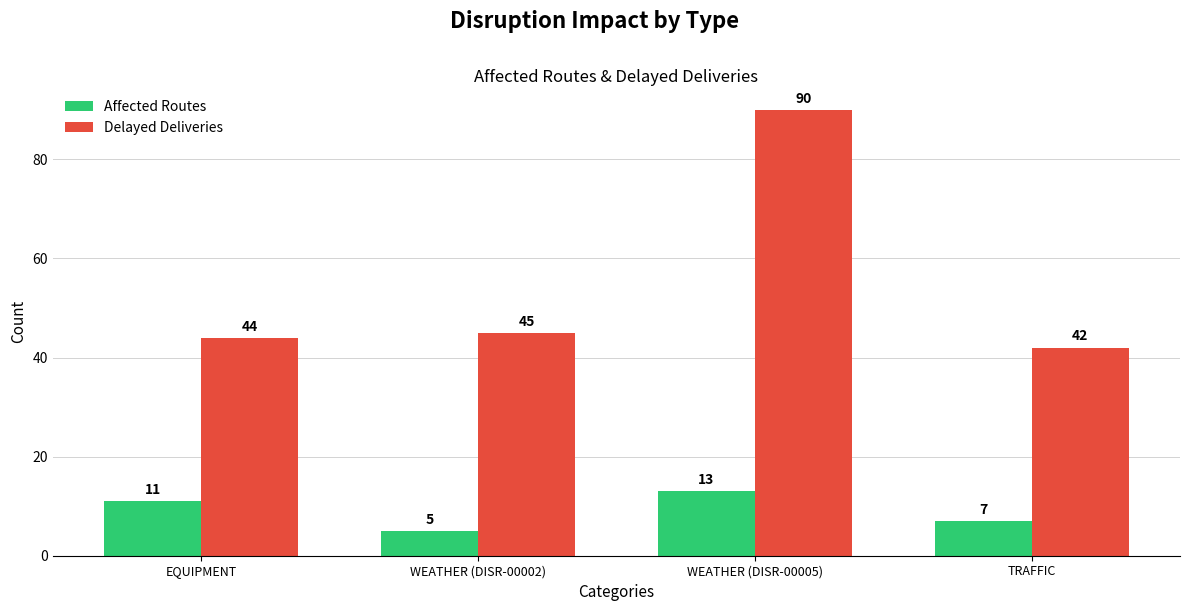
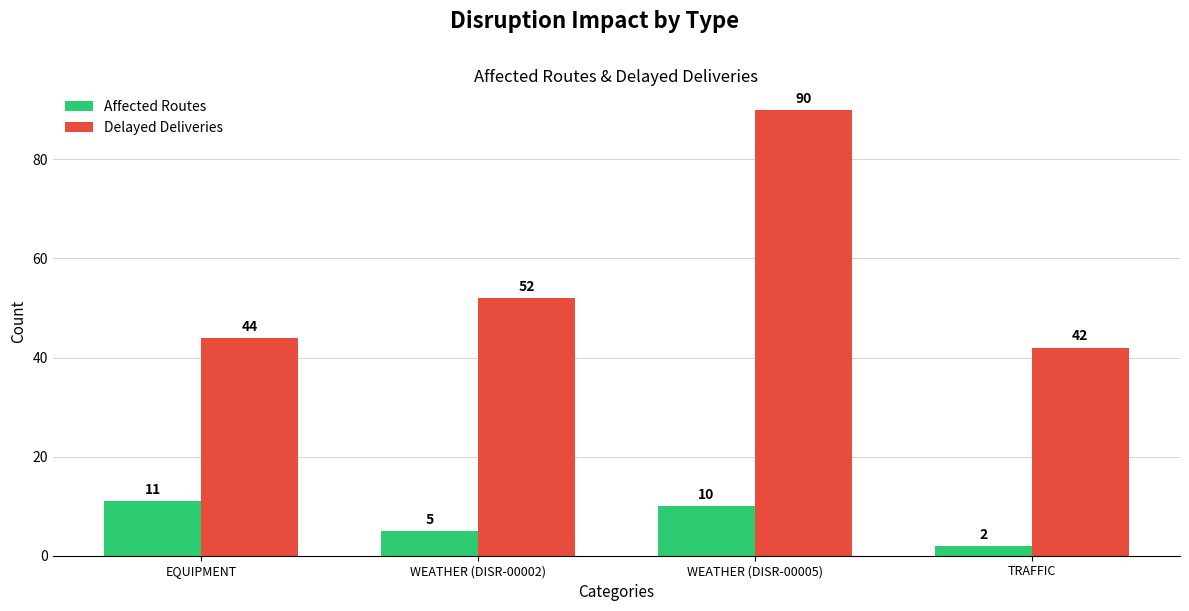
  {
    "Affected Routes": {
      "EQUIPMENT": 11,
      "WEATHER (DISR-00002)": 5,
-     "WEATHER (DISR-00005)": 13,
-     "TRAFFIC": 7
+     "WEATHER (DISR-00005)": 10,
+     "TRAFFIC": 2
    },
    "Delayed Deliveries": {
      "EQUIPMENT": 44,
-     "WEATHER (DISR-00002)": 45,
+     "WEATHER (DISR-00002)": 52,
      "WEATHER (DISR-00005)": 90,
      "TRAFFIC": 42
    }
  }
